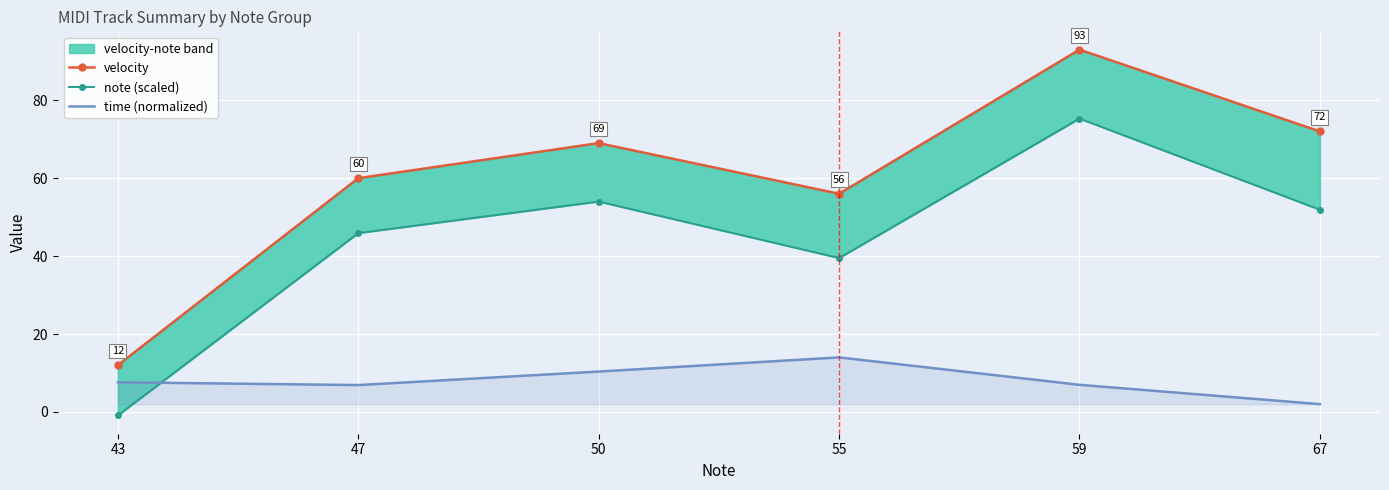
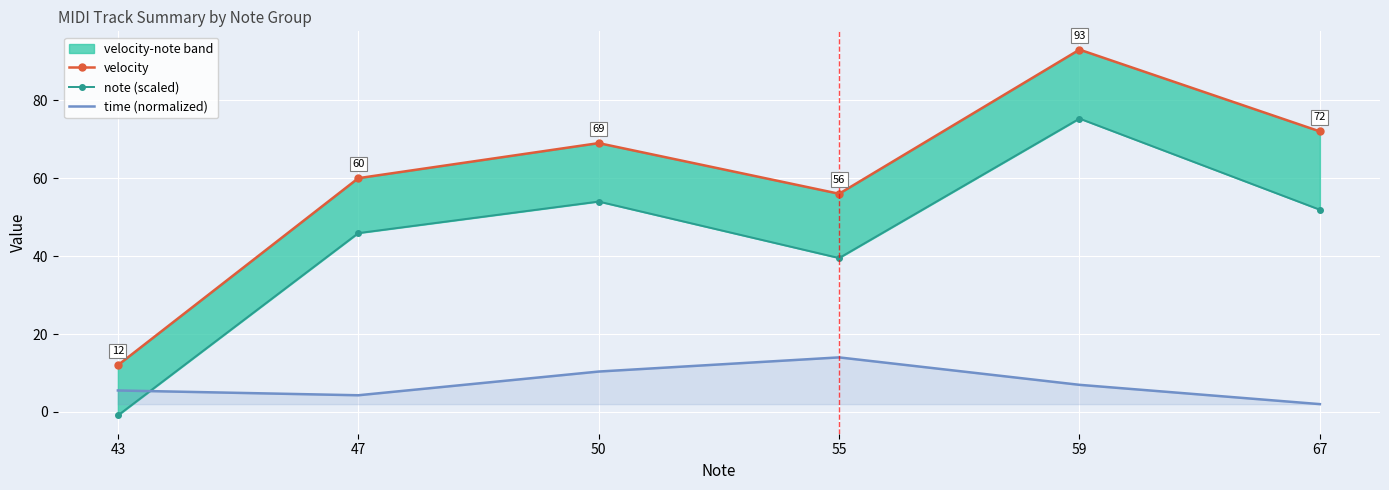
  {
    "time (normalized)": {
-     "43": 8,
-     "47": 7,
+     "43": 6,
+     "47": 4,
      "50": 10,
      "55": 14,
      "59": 7,
      "67": 2
    }
  }
